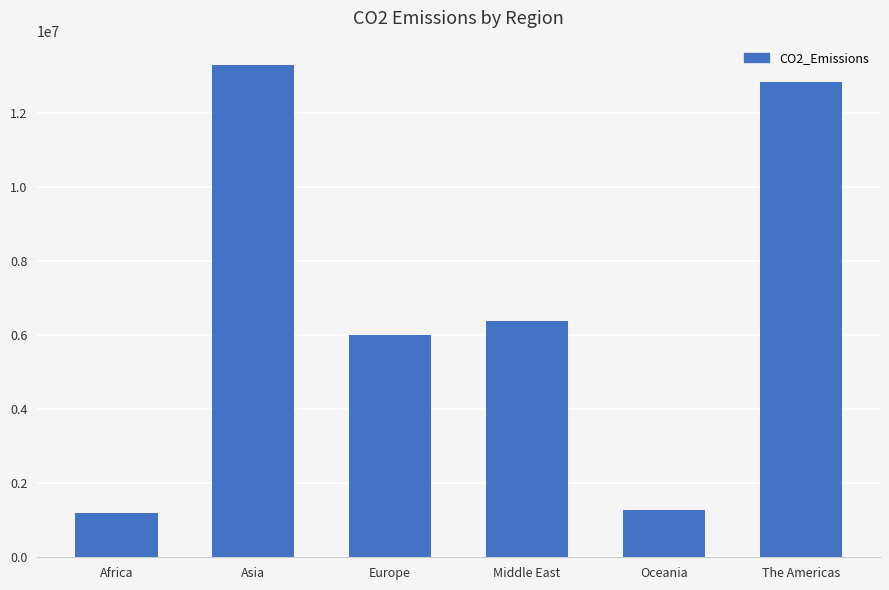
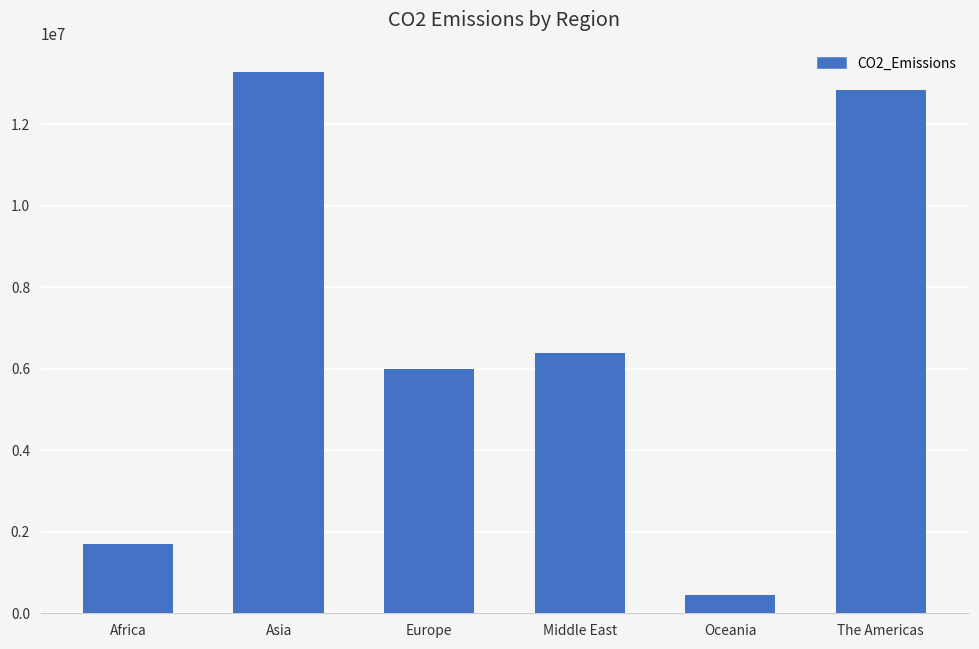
  {
-   "Africa": 1200000,
+   "Africa": 1700000,
    "Asia": 13300000,
    "Europe": 6000000,
    "Middle East": 6400000,
-   "Oceania": 1300000,
+   "Oceania": 400000,
    "The Americas": 12800000
  }
